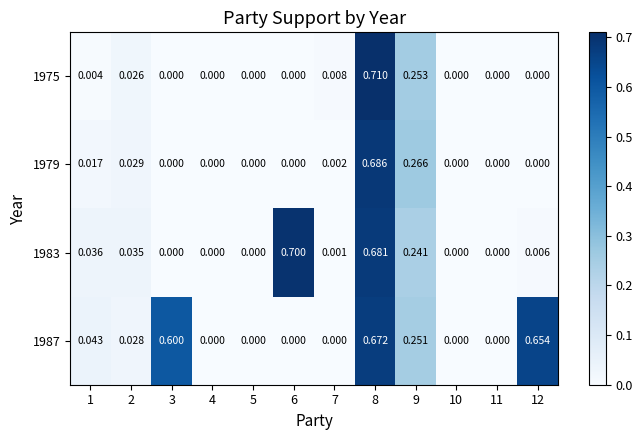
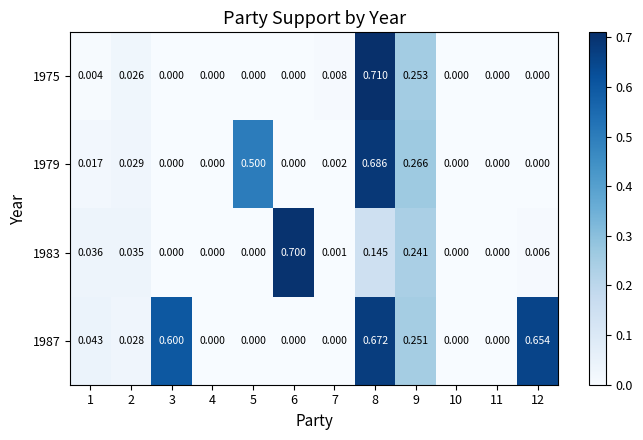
  {
    "1975": {
      "1": 0.004,
      "2": 0.026,
      "3": 0.000,
      "4": 0.000,
      "5": 0.000,
      "6": 0.000,
      "7": 0.008,
      "8": 0.710,
      "9": 0.253,
      "10": 0.000,
      "11": 0.000,
      "12": 0.000
    },
    "1979": {
      "1": 0.017,
      "2": 0.029,
      "3": 0.000,
      "4": 0.000,
-     "5": 0.000,
+     "5": 0.500,
      "6": 0.000,
      "7": 0.002,
      "8": 0.686,
      "9": 0.266,
      "10": 0.000,
      "11": 0.000,
      "12": 0.000
    },
    "1983": {
      "1": 0.036,
      "2": 0.035,
      "3": 0.000,
      "4": 0.000,
      "5": 0.000,
      "6": 0.700,
      "7": 0.001,
-     "8": 0.681,
+     "8": 0.145,
      "9": 0.241,
      "10": 0.000,
      "11": 0.000,
      "12": 0.006
    },
    "1987": {
      "1": 0.043,
      "2": 0.028,
      "3": 0.600,
      "4": 0.000,
      "5": 0.000,
      "6": 0.000,
      "7": 0.000,
      "8": 0.672,
      "9": 0.251,
      "10": 0.000,
      "11": 0.000,
      "12": 0.654
    }
  }
